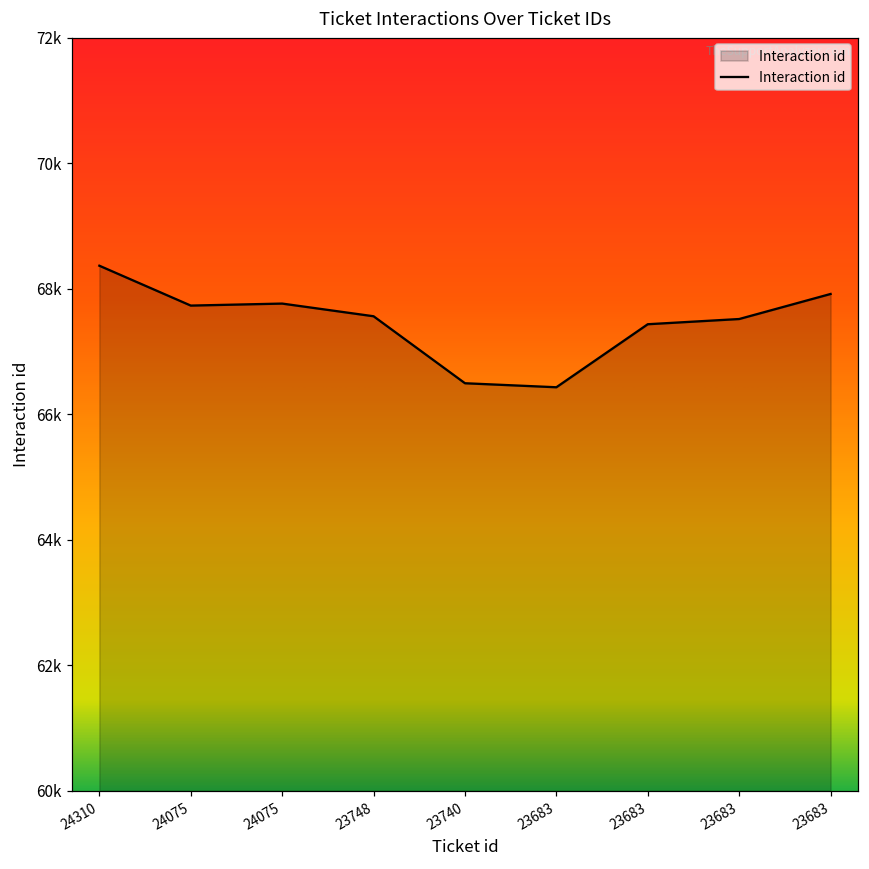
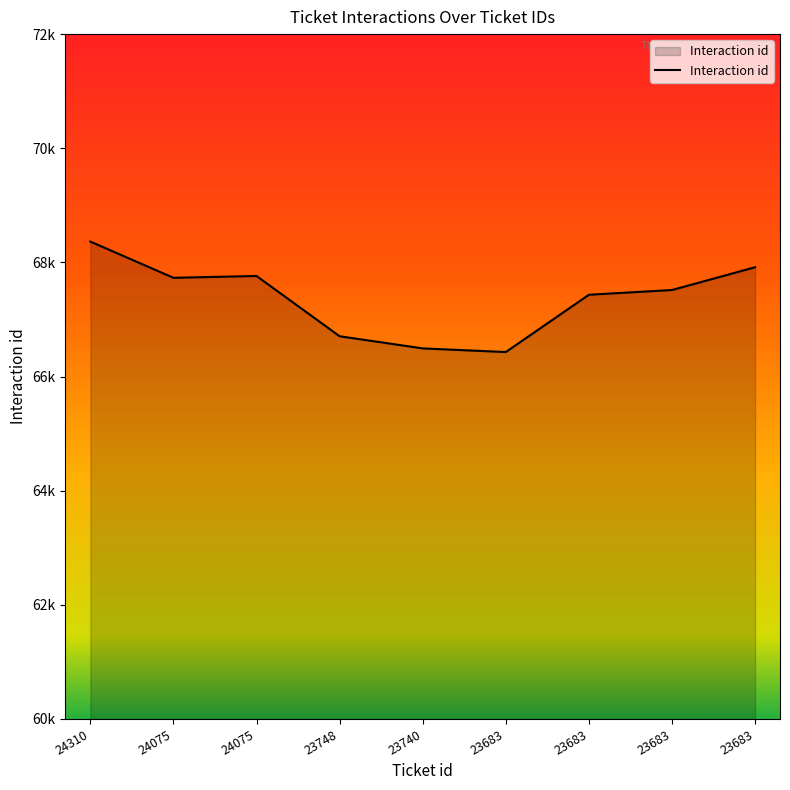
  {
    "24310": 68400,
-   "23748": 67600,
+   "23748": 66700,
    "23740": 66500
  }
